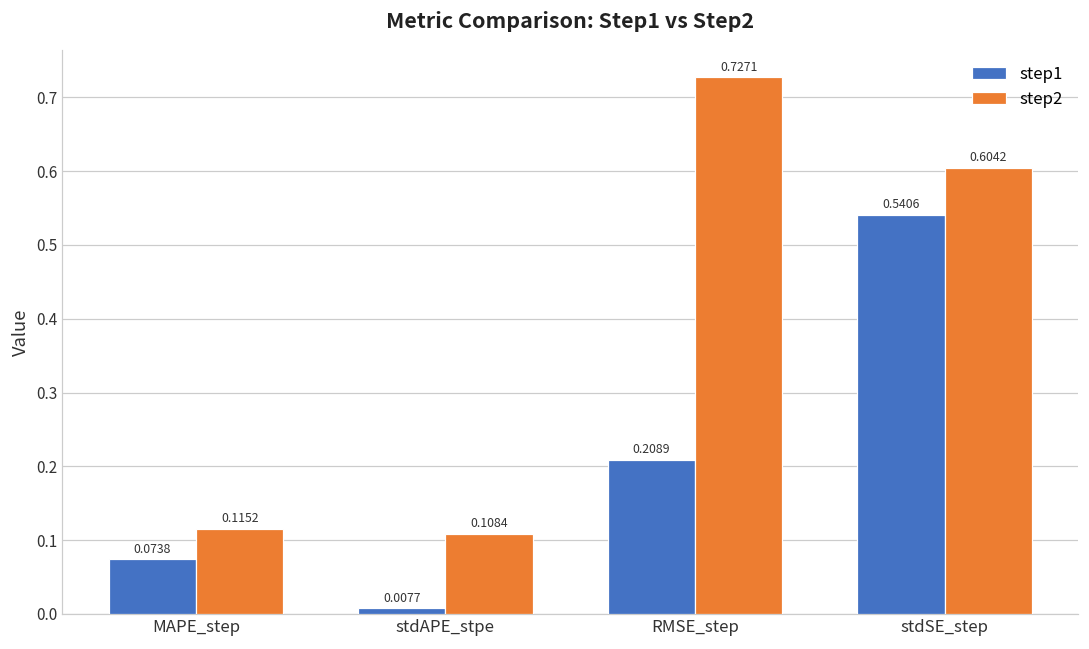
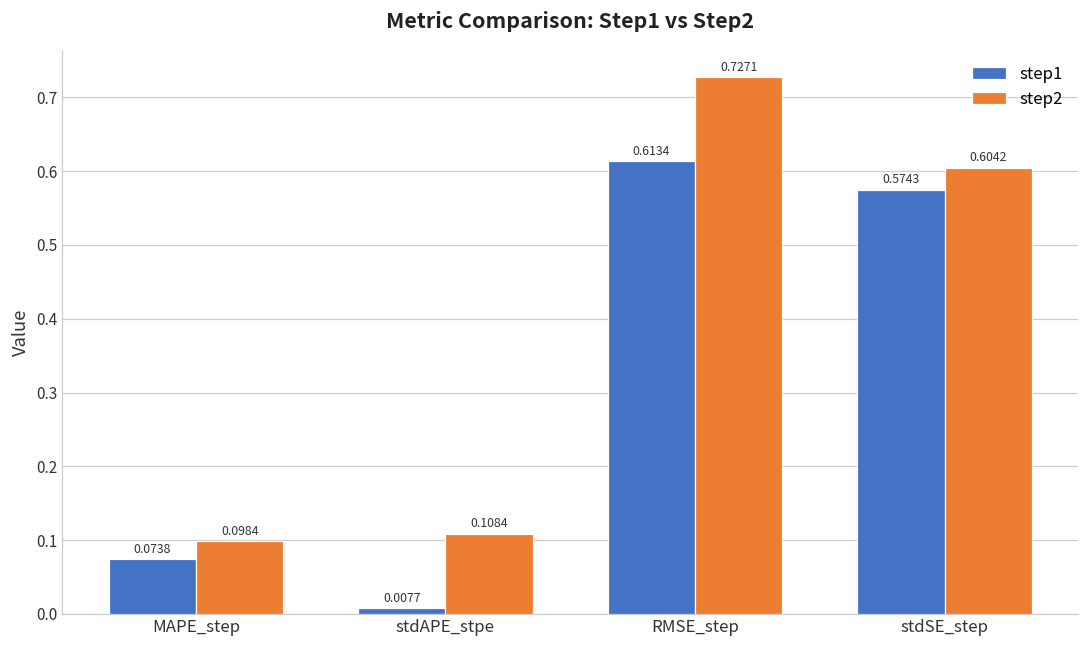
  {
    "step1": {
      "MAPE_step": 0.0738,
      "stdAPE_stpe": 0.0077,
-     "RMSE_step": 0.2089,
-     "stdSE_step": 0.5406
+     "RMSE_step": 0.6134,
+     "stdSE_step": 0.5743
    },
    "step2": {
-     "MAPE_step": 0.1152,
+     "MAPE_step": 0.0984,
      "stdAPE_stpe": 0.1084,
      "RMSE_step": 0.7271,
      "stdSE_step": 0.6042
    }
  }
